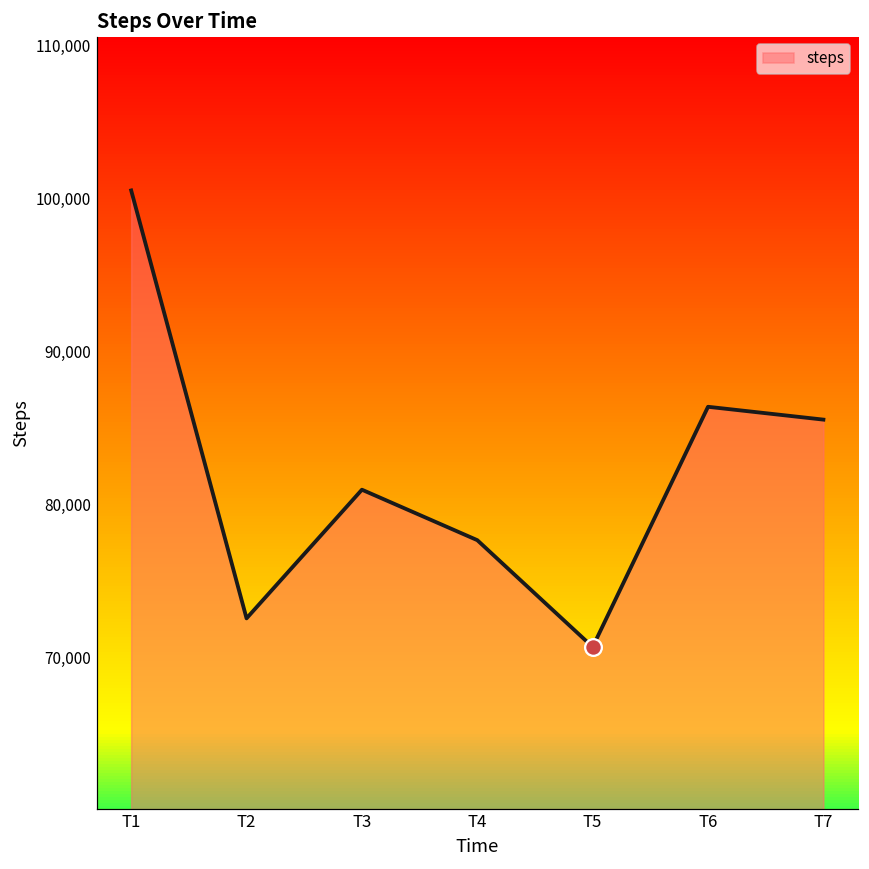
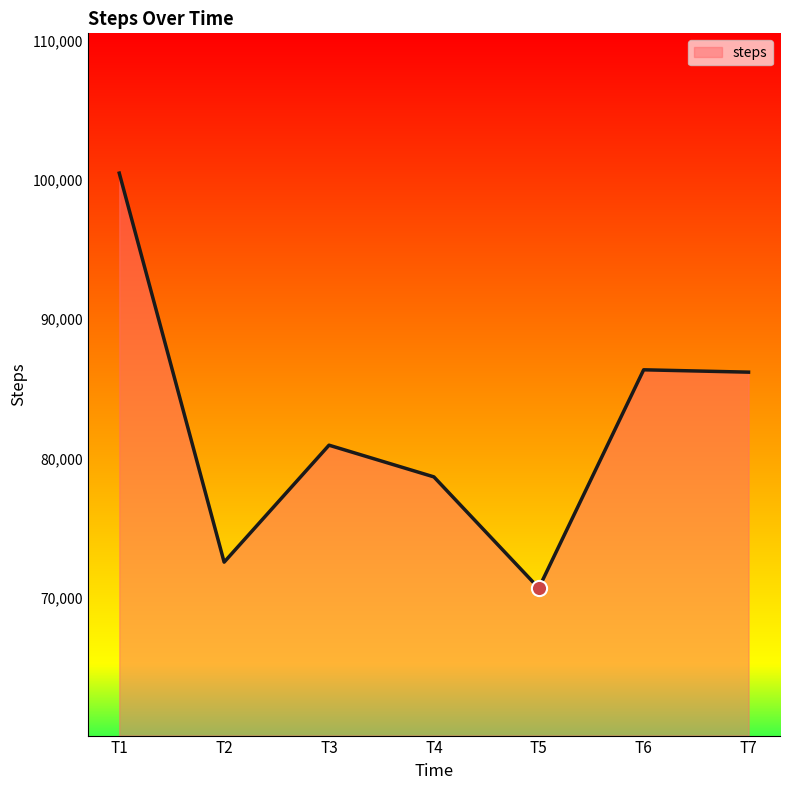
  {
    "steps": {
      "T1": "100,500",
      "T2": "72,500",
      "T3": "80,900",
-     "T4": "77,700",
+     "T4": "78,700",
      "T6": "86,400",
-     "T7": "85,500"
+     "T7": "86,200"
    }
  }
